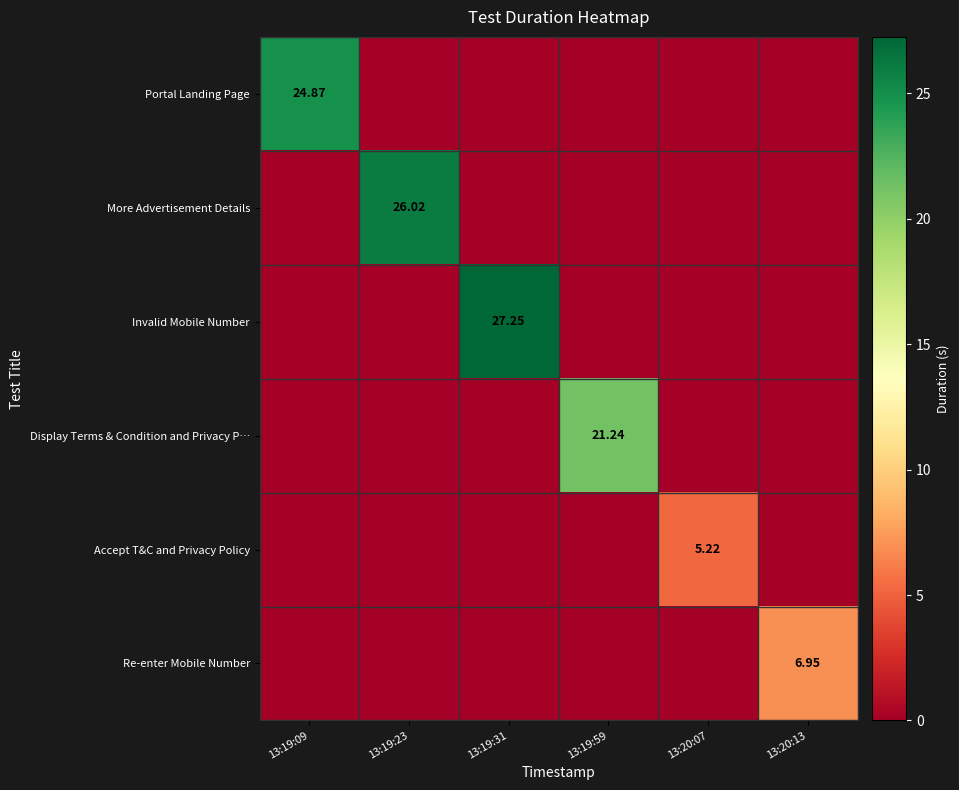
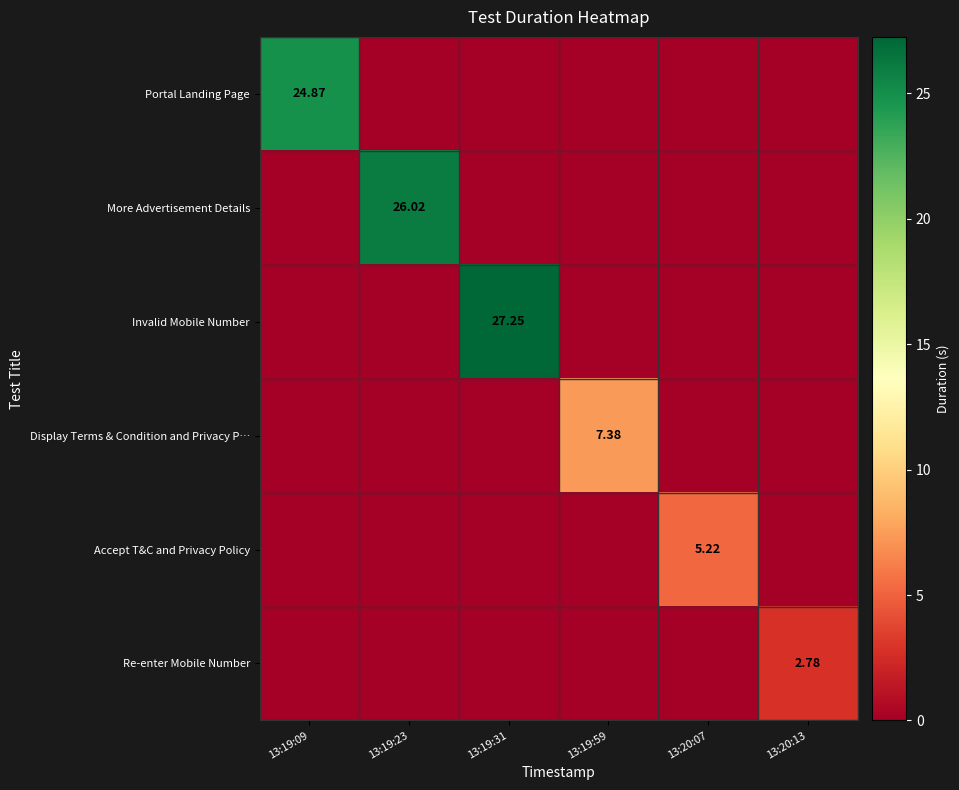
  {
    "Portal Landing Page": {
      "13:19:09": 24.87
    },
    "More Advertisement Details": {
      "13:19:23": 26.02
    },
    "Invalid Mobile Number": {
      "13:19:31": 27.25
    },
    "Display Terms & Condition and Privacy P…": {
-     "13:19:59": 21.24
+     "13:19:59": 7.38
    },
    "Accept T&C and Privacy Policy": {
      "13:20:07": 5.22
    },
    "Re-enter Mobile Number": {
-     "13:20:13": 6.95
+     "13:20:13": 2.78
    }
  }
